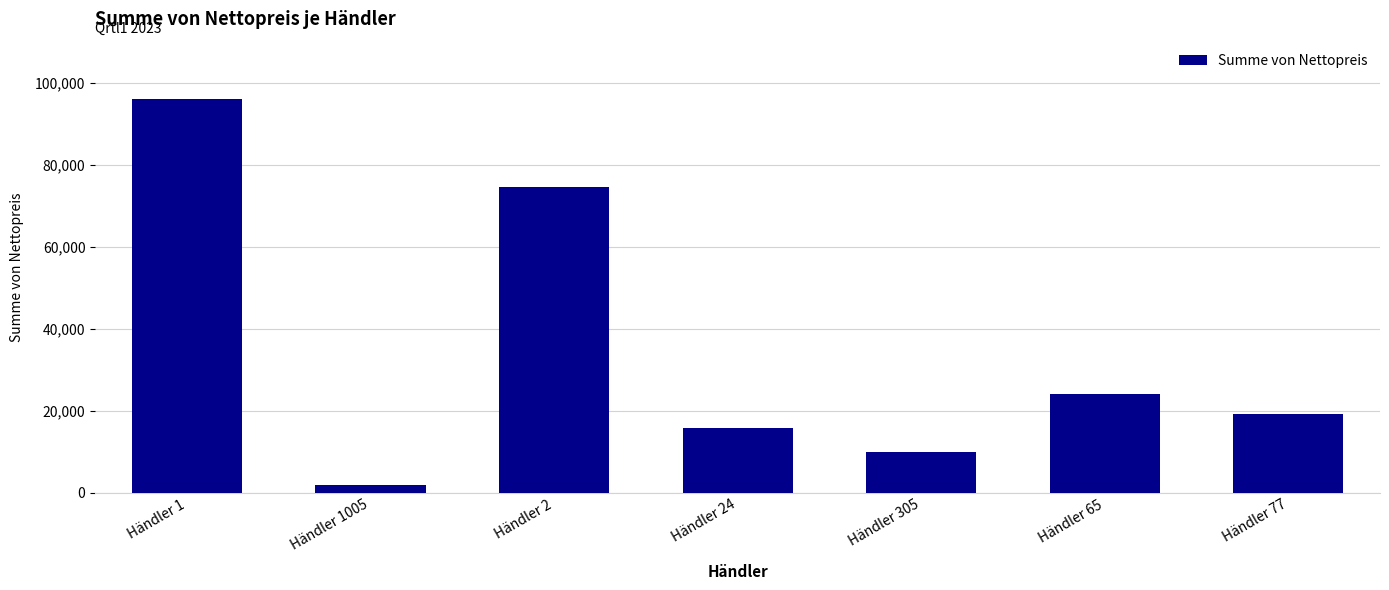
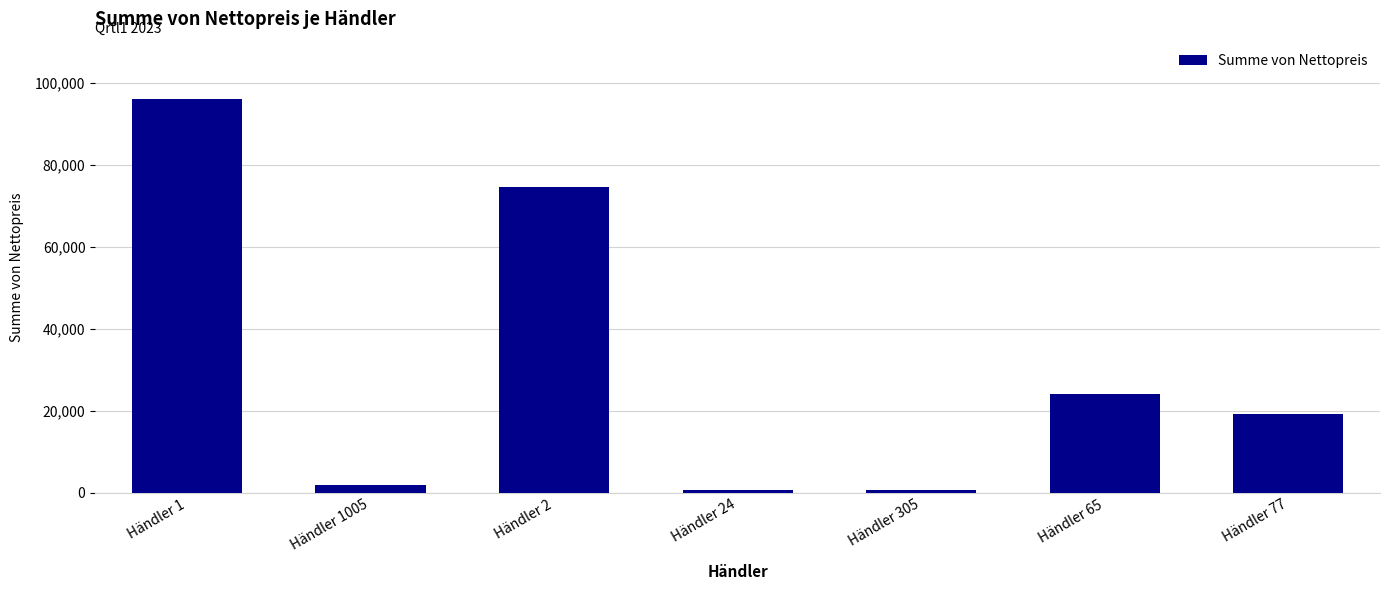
  {
    "Händler 1": "96,000",
    "Händler 1005": "2,000",
    "Händler 2": "75,000",
-   "Händler 24": "16,000",
-   "Händler 305": "10,000",
+   "Händler 24": "1,000",
+   "Händler 305": "1,000",
    "Händler 65": "24,000",
    "Händler 77": "19,000"
  }
